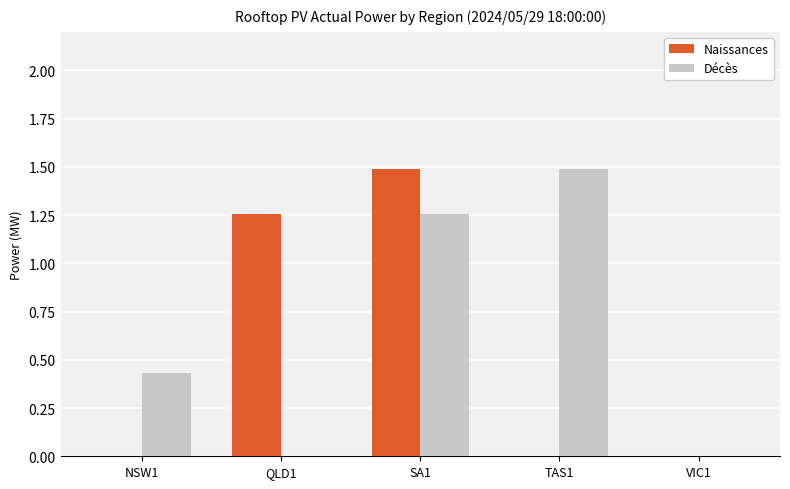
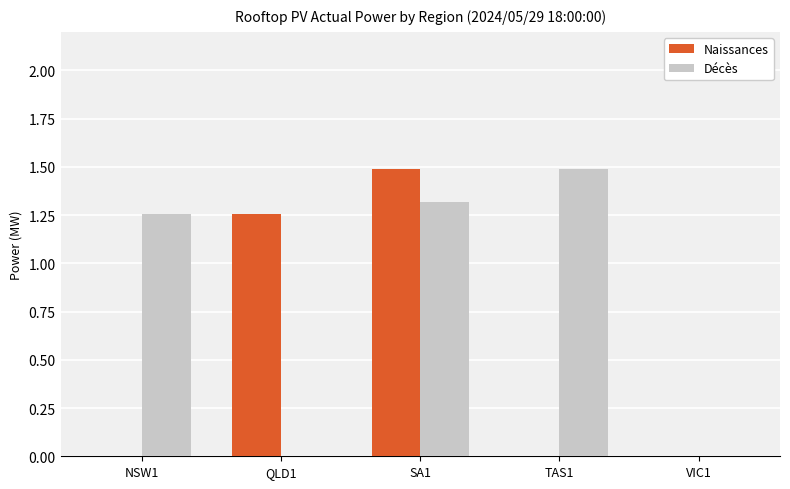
  {
    "Naissances": {
      "NSW1": 0.00,
      "QLD1": 1.26,
      "SA1": 1.49,
      "TAS1": 0.00,
      "VIC1": 0.00
    },
    "Décès": {
-     "NSW1": 0.43,
+     "NSW1": 1.26,
      "QLD1": 0.00,
-     "SA1": 1.26,
+     "SA1": 1.32,
      "TAS1": 1.49,
      "VIC1": 0.00
    }
  }
